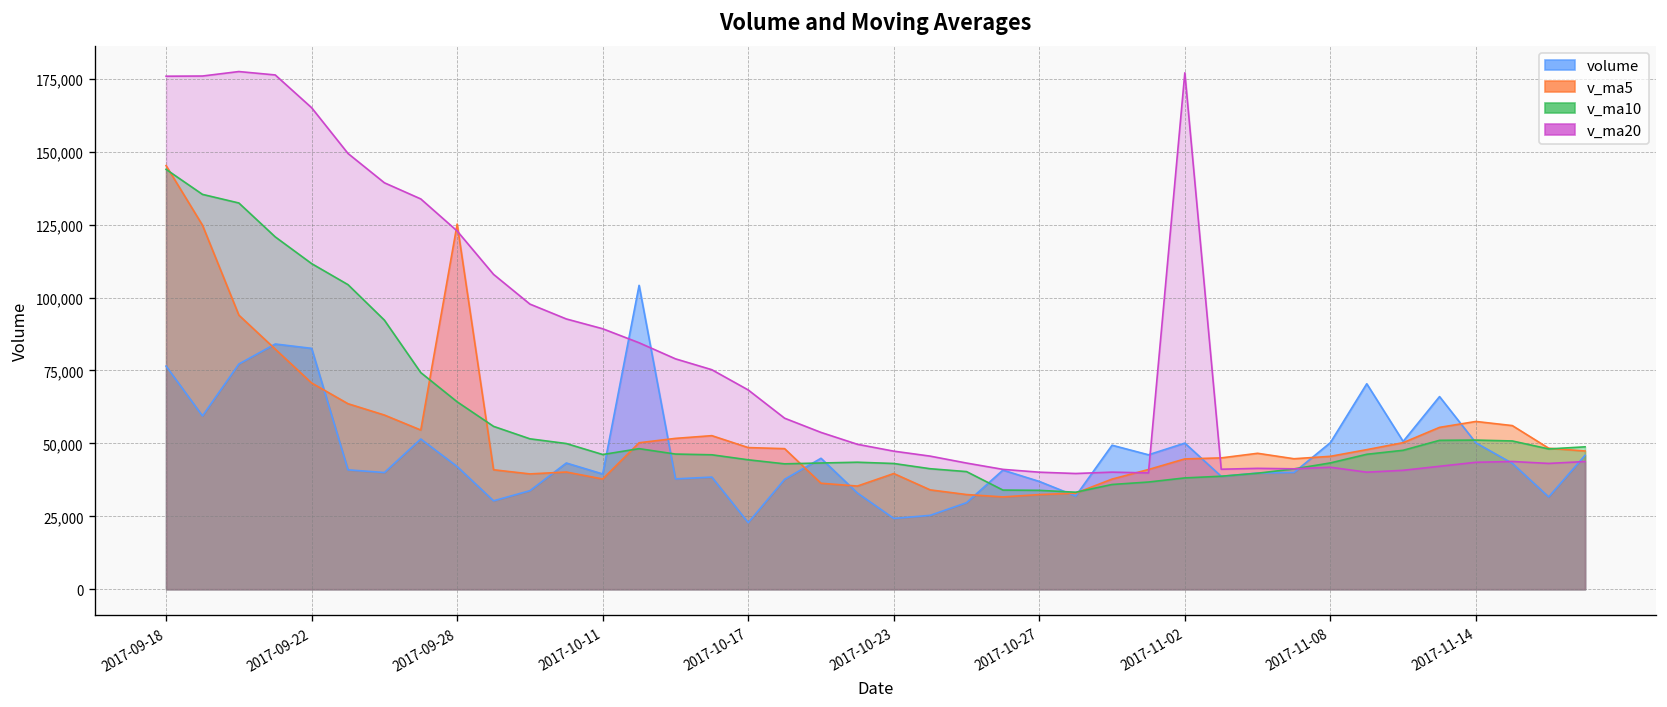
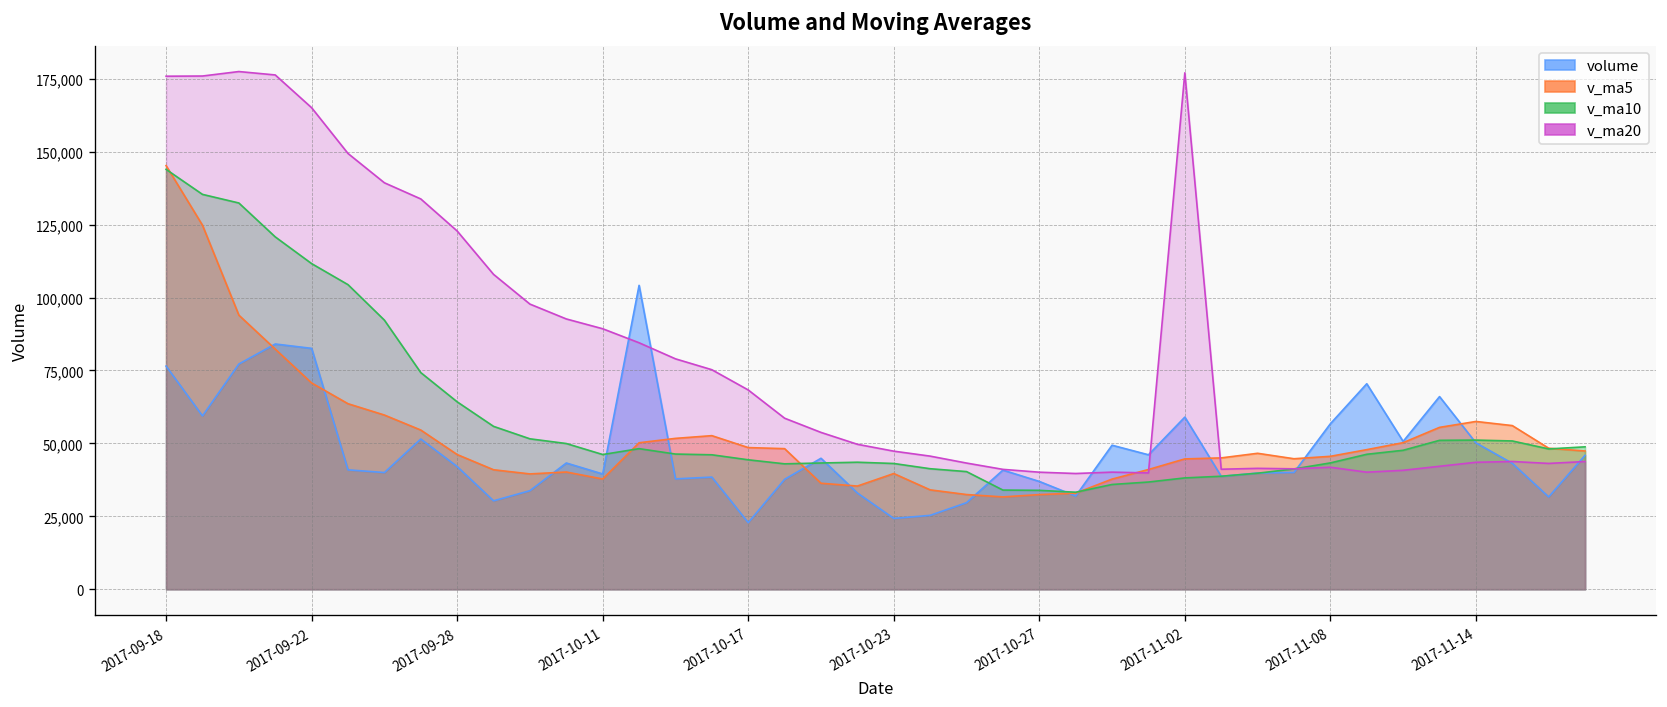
  {
    "volume": {
      "2017-09-18": "76,000",
      "2017-09-22": "83,000",
      "2017-09-28": "42,000",
      "2017-10-11": "40,000",
      "2017-10-17": "23,000",
      "2017-10-23": "24,000",
      "2017-10-27": "37,000",
-     "2017-11-02": "50,000",
-     "2017-11-08": "50,000"
+     "2017-11-02": "59,000",
+     "2017-11-08": "57,000"
    },
    "v_ma5": {
      "2017-09-18": "145,000",
      "2017-09-22": "71,000",
-     "2017-09-28": "125,000",
+     "2017-09-28": "46,000",
      "2017-10-11": "38,000",
      "2017-10-17": "49,000",
      "2017-10-23": "40,000",
      "2017-10-27": "32,000",
      "2017-11-02": "45,000",
      "2017-11-08": "46,000",
      "2017-11-14": "58,000"
    },
    "v_ma10": {
      "2017-09-18": "144,000",
      "2017-09-22": "112,000",
      "2017-09-28": "64,000",
      "2017-10-11": "46,000",
      "2017-10-17": "44,000",
      "2017-10-23": "43,000",
      "2017-10-27": "34,000",
      "2017-11-02": "38,000",
      "2017-11-08": "43,000"
    },
    "v_ma20": {
      "2017-09-18": "176,000",
      "2017-09-22": "165,000",
      "2017-09-28": "123,000",
      "2017-10-11": "89,000",
      "2017-10-17": "68,000",
      "2017-10-23": "47,000",
      "2017-10-27": "40,000",
      "2017-11-02": "177,000",
      "2017-11-08": "42,000",
      "2017-11-14": "44,000"
    }
  }
